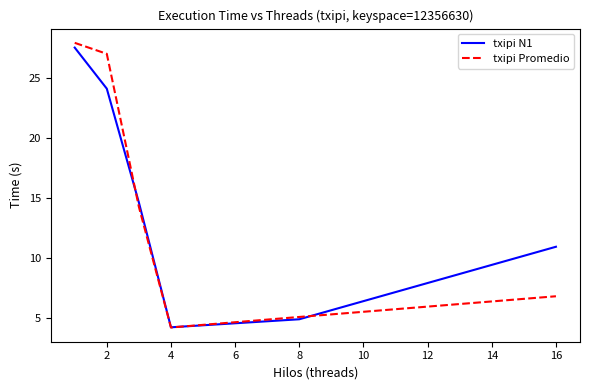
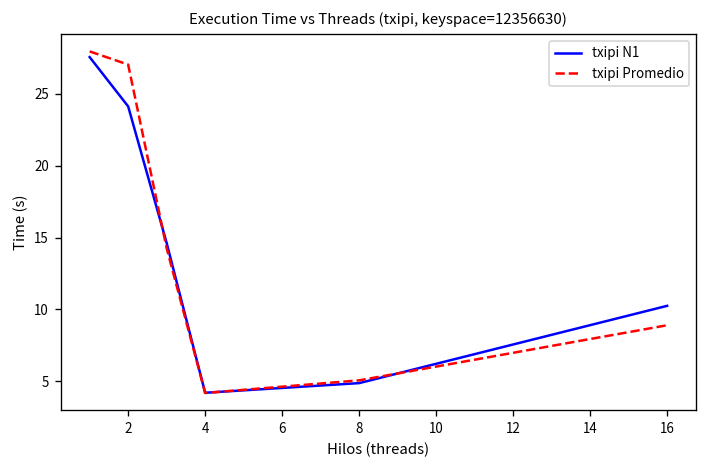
  {
    "txipi N1": {
      "2": 24.1,
-     "16": 10.9
+     "16": 10.3
    },
    "txipi Promedio": {
      "2": 27.0,
-     "16": 6.8
+     "16": 8.9
    }
  }
